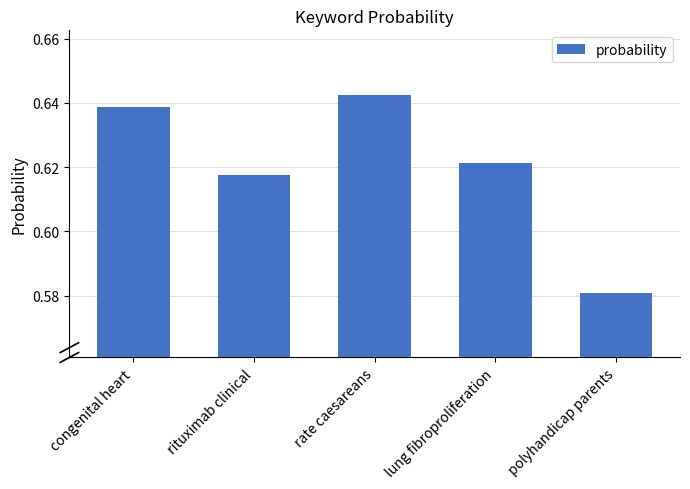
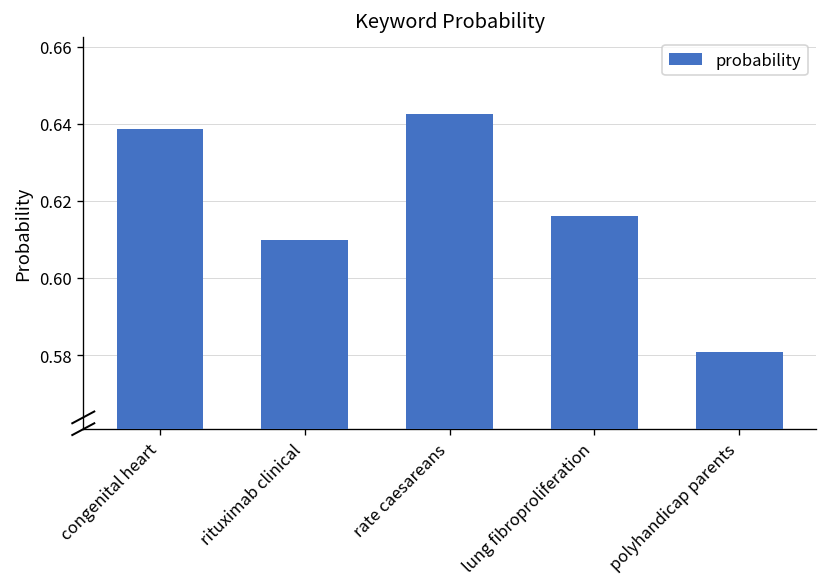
  {
    "congenital heart": 0.639,
-   "rituximab clinical": 0.618,
+   "rituximab clinical": 0.610,
    "rate caesareans": 0.643,
-   "lung fibroproliferation": 0.621,
+   "lung fibroproliferation": 0.616,
    "polyhandicap parents": 0.581
  }
